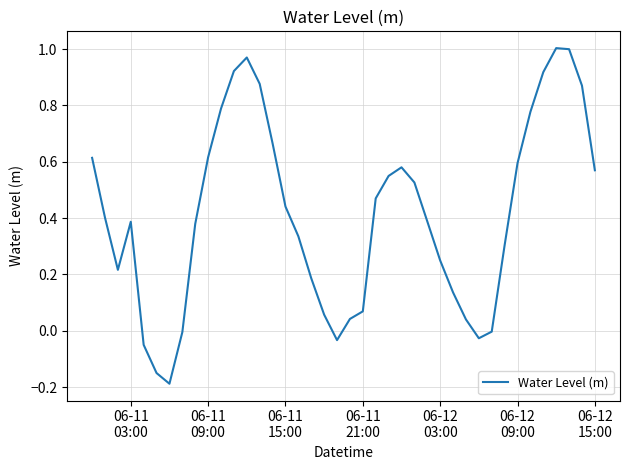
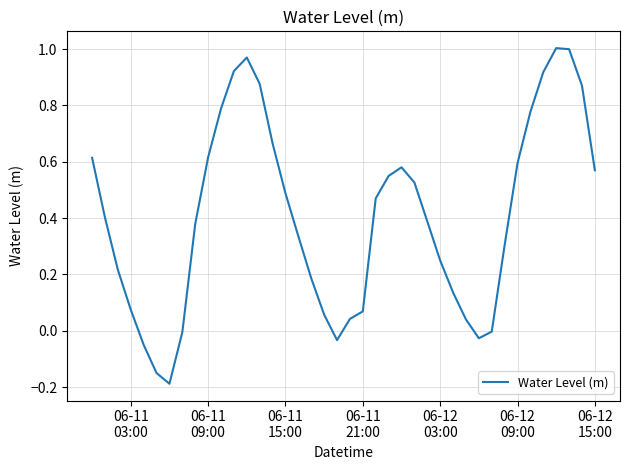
  {
-   "06-11 03:00": 0.39,
+   "06-11 03:00": 0.07,
    "06-11 09:00": 0.62,
-   "06-11 15:00": 0.44,
+   "06-11 15:00": 0.49,
    "06-11 21:00": 0.07,
    "06-12 03:00": 0.25,
    "06-12 09:00": 0.59,
    "06-12 15:00": 0.57
  }
